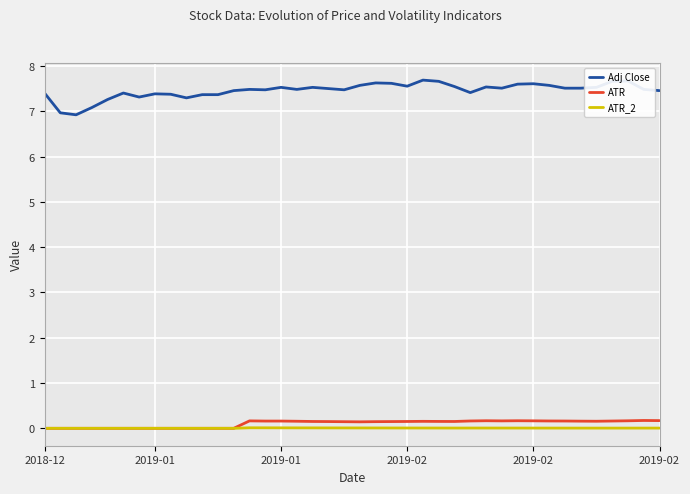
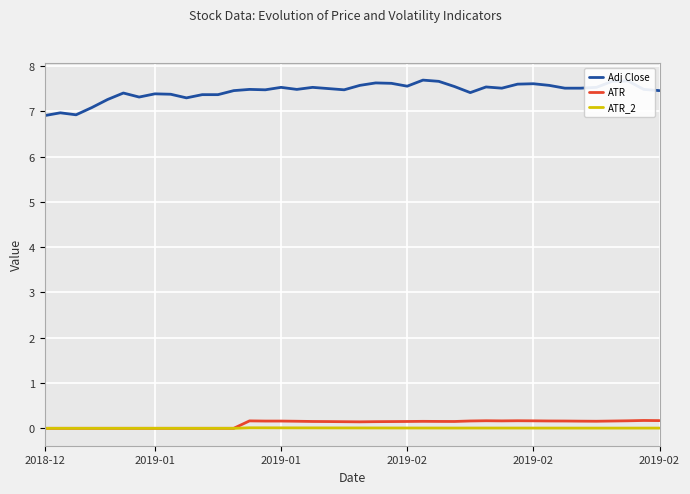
  {
    "Adj Close": {
-     "2018-12": 7.4
+     "2018-12": 6.9
    }
  }
